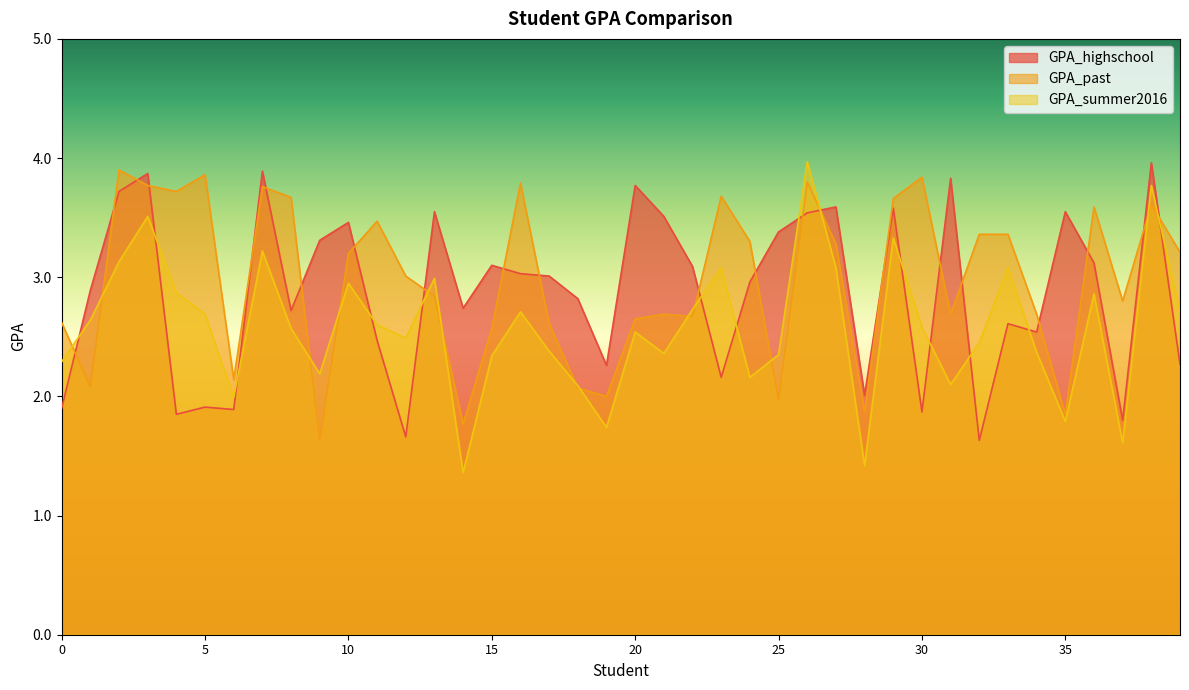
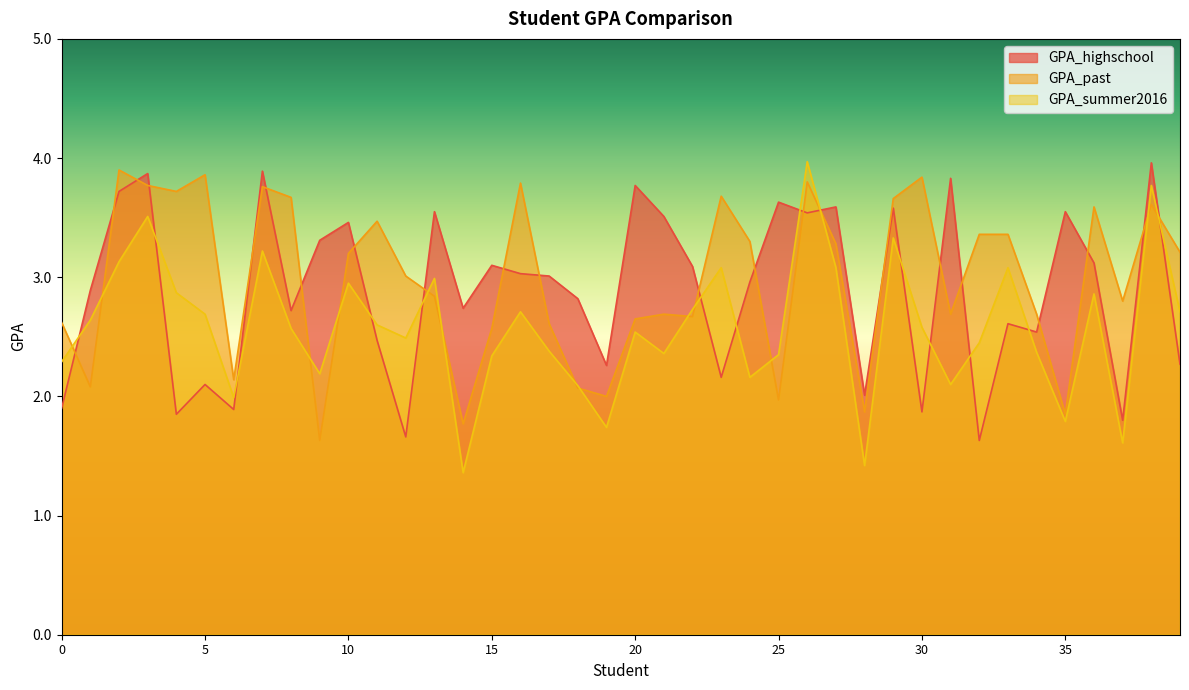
  {
    "GPA_highschool": {
      "0": 1.90,
-     "5": 1.91,
+     "5": 2.10,
      "10": 3.46,
      "15": 3.10,
      "20": 3.77,
-     "25": 3.38,
+     "25": 3.63,
      "30": 1.87,
      "35": 3.55
    }
  }
